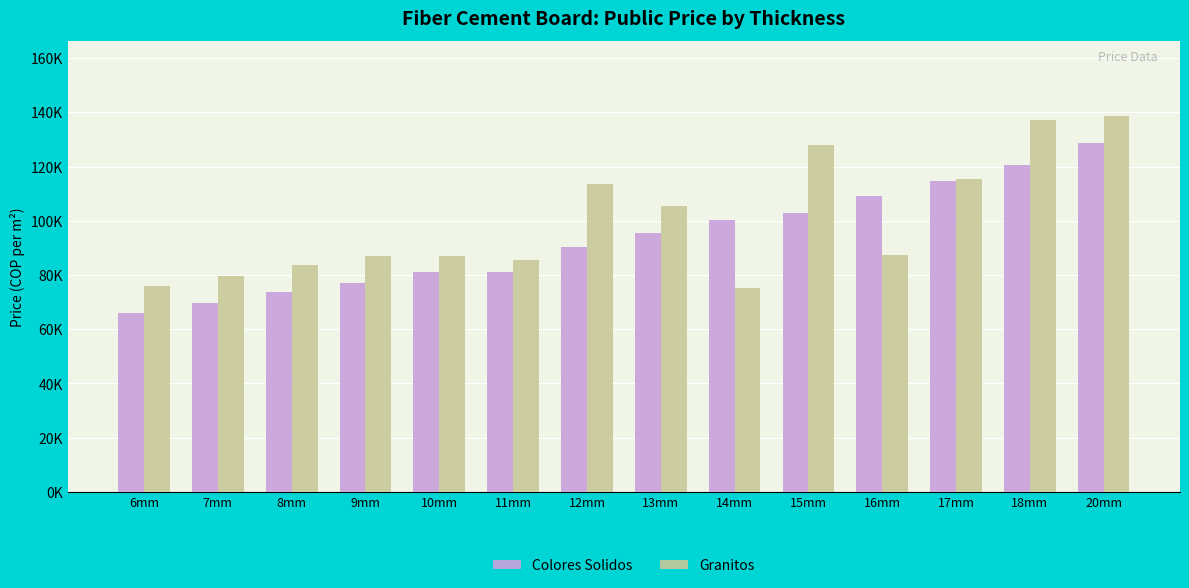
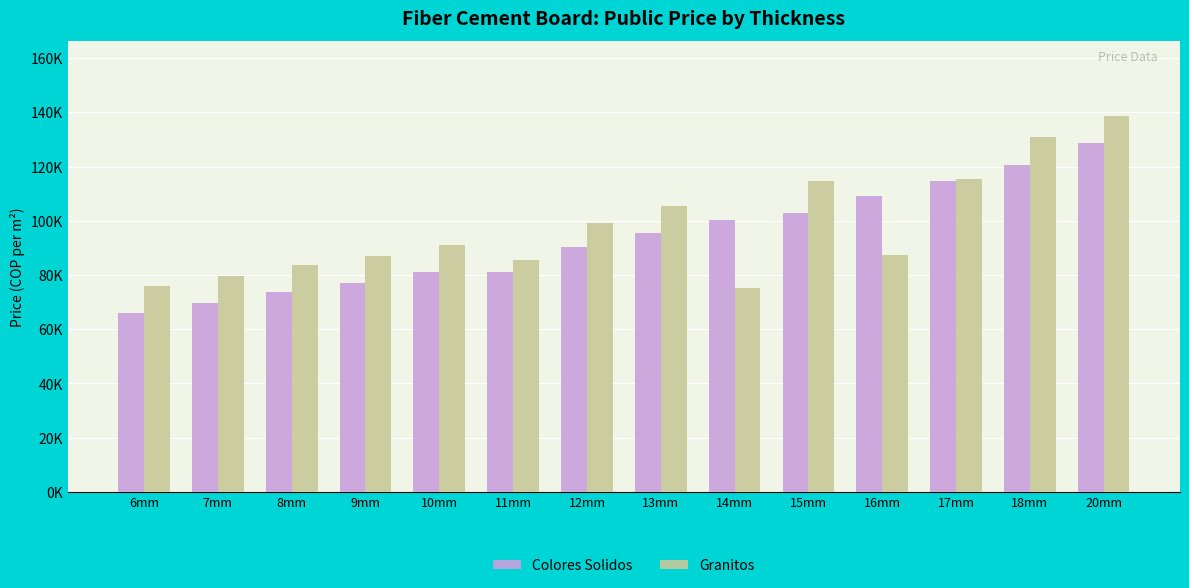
  {
    "Colores Solidos": {
      "6mm": 66000,
      "7mm": 70000,
      "8mm": 74000,
      "9mm": 77000,
      "10mm": 81000,
      "11mm": 81000,
      "12mm": 90000,
      "13mm": 95000,
      "14mm": 100000,
      "15mm": 103000,
      "16mm": 109000,
      "17mm": 115000,
      "18mm": 121000,
      "20mm": 129000
    },
    "Granitos": {
      "6mm": 76000,
      "7mm": 80000,
      "8mm": 84000,
      "9mm": 87000,
-     "10mm": 87000,
+     "10mm": 91000,
      "11mm": 85000,
-     "12mm": 113000,
+     "12mm": 99000,
      "13mm": 105000,
      "14mm": 75000,
-     "15mm": 128000,
+     "15mm": 115000,
      "16mm": 87000,
      "17mm": 115000,
-     "18mm": 137000,
+     "18mm": 131000,
      "20mm": 139000
    }
  }
